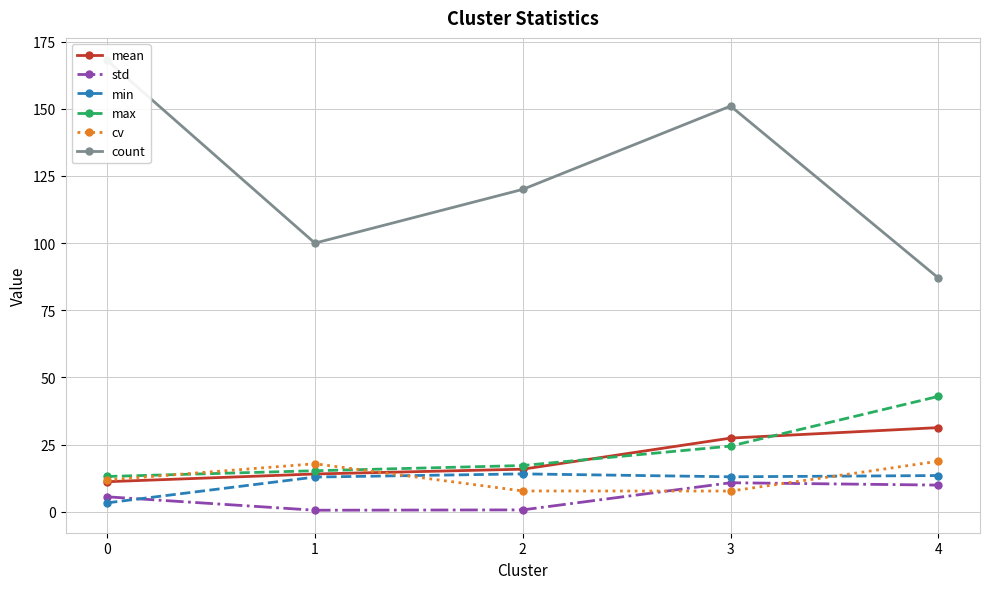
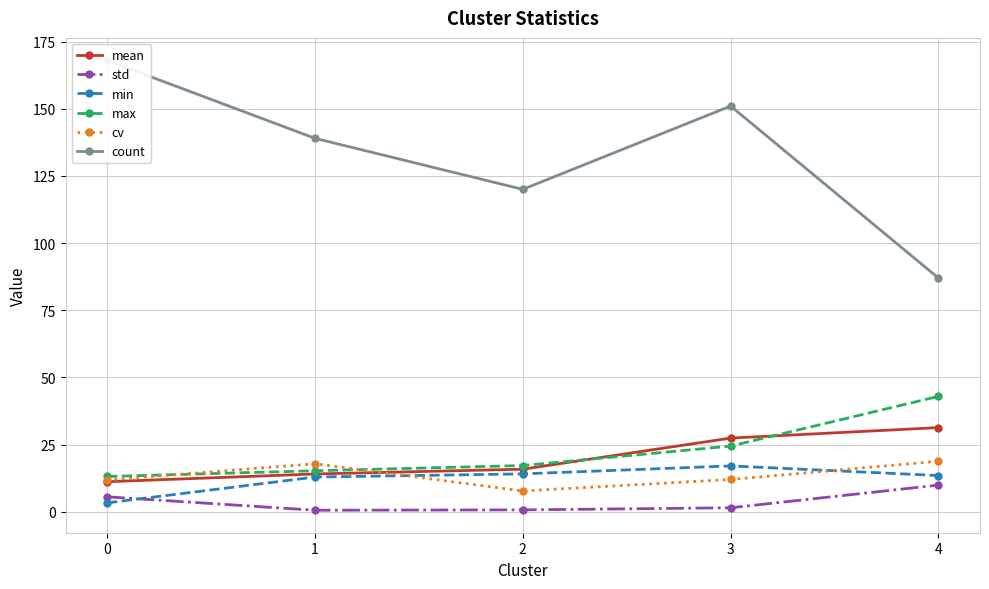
  {
    "mean": {
      "1": 14,
      "2": 16,
      "3": 27,
      "4": 31
    },
    "std": {
      "0": 6,
      "1": 1,
      "2": 1,
-     "3": 11,
+     "3": 2,
      "4": 10
    },
    "min": {
      "0": 3,
      "1": 13,
      "2": 14,
-     "3": 13,
+     "3": 17,
      "4": 14
    },
    "max": {
      "0": 13,
      "1": 15,
      "2": 17,
      "3": 24,
      "4": 43
    },
    "cv": {
      "1": 18,
      "2": 8,
-     "3": 8,
+     "3": 12,
      "4": 19
    },
    "count": {
-     "1": 100,
+     "1": 139,
      "2": 120,
      "3": 151,
      "4": 87
    }
  }
